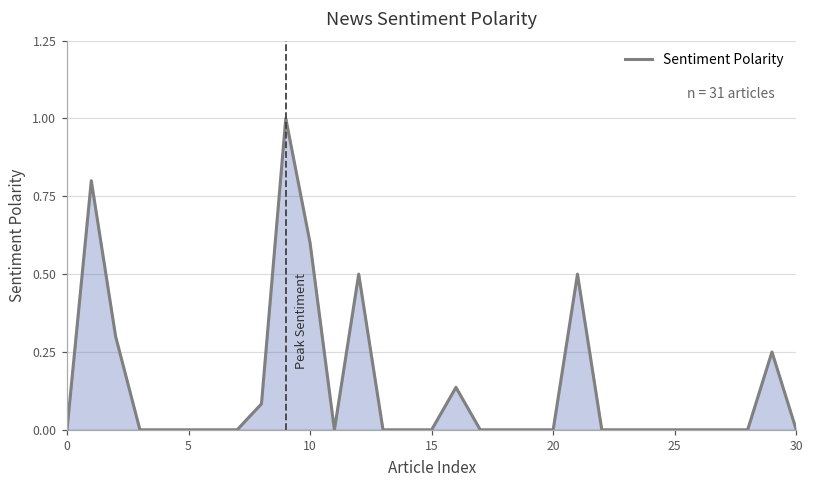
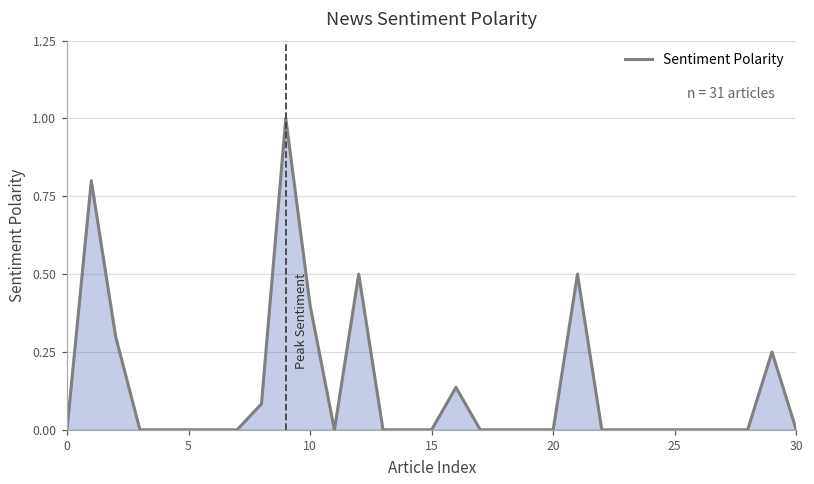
  {
    "0": 0.0,
    "5": 0.0,
-   "10": 0.6,
+   "10": 0.4,
    "15": 0.0,
    "20": 0.0,
    "25": 0.0,
    "30": 0.0
  }
